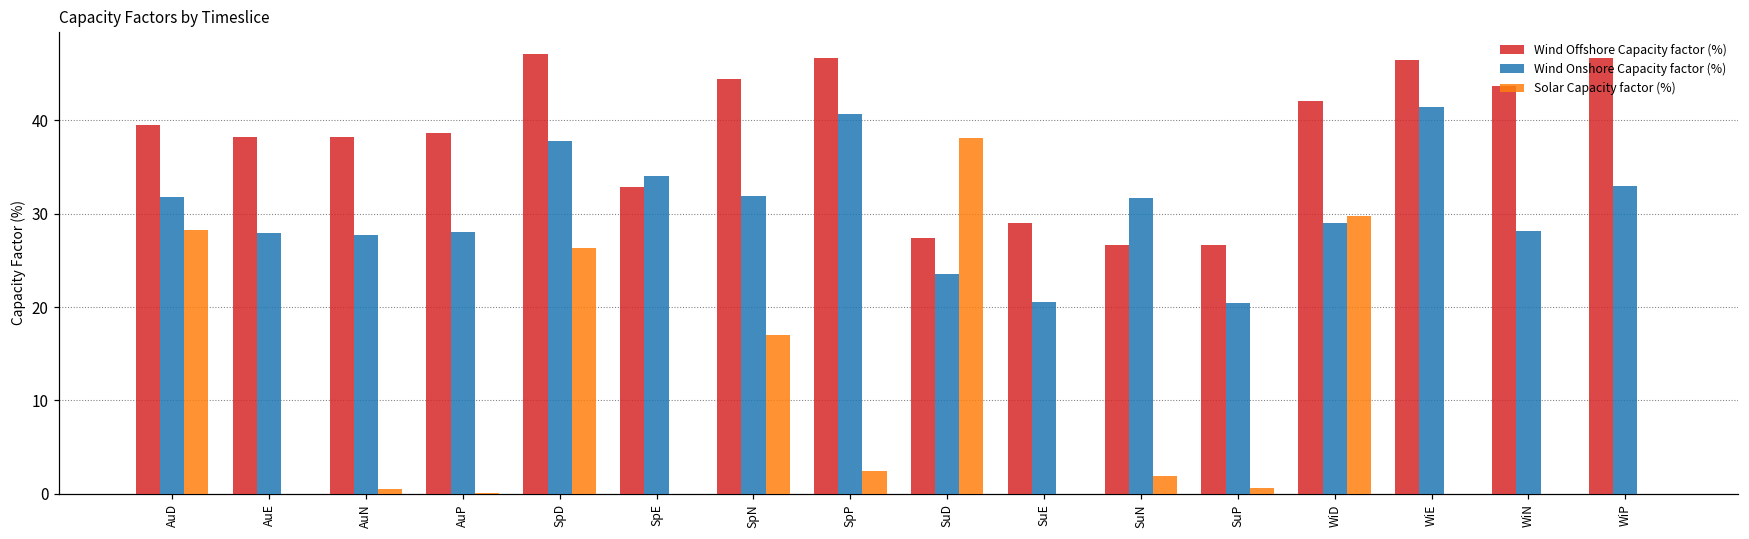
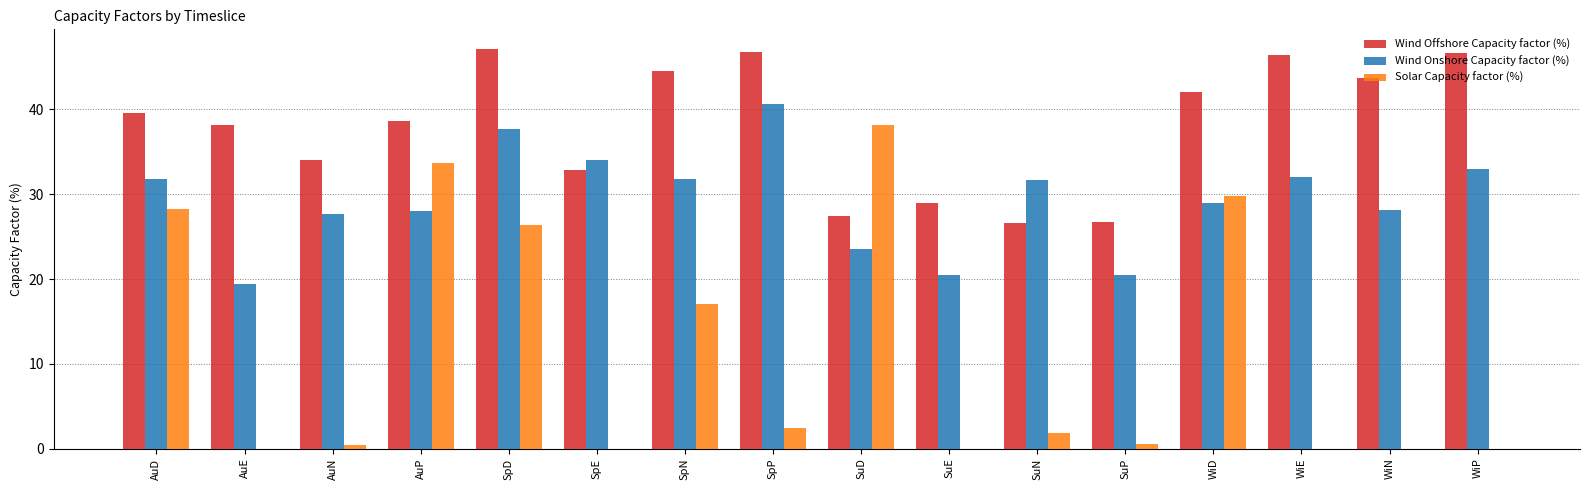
  {
    "Wind Offshore Capacity factor (%)": {
      "AuD": 40,
      "AuE": 38,
-     "AuN": 38,
+     "AuN": 34,
      "AuP": 39,
      "SpD": 47,
      "SpE": 33,
      "SpN": 44,
      "SpP": 47,
      "SuD": 27,
      "SuE": 29,
      "SuN": 27,
      "SuP": 27,
      "WiD": 42,
      "WiE": 46,
      "WiN": 44,
      "WiP": 47
    },
    "Wind Onshore Capacity factor (%)": {
      "AuD": 32,
-     "AuE": 28,
+     "AuE": 19,
      "AuN": 28,
      "AuP": 28,
      "SpD": 38,
      "SpE": 34,
      "SpN": 32,
      "SpP": 41,
      "SuD": 24,
      "SuE": 21,
      "SuN": 32,
      "SuP": 20,
      "WiD": 29,
-     "WiE": 41,
+     "WiE": 32,
      "WiN": 28,
      "WiP": 33
    },
    "Solar Capacity factor (%)": {
      "AuD": 28,
      "AuE": 0,
      "AuN": 0,
-     "AuP": 0,
+     "AuP": 34,
      "SpD": 26,
      "SpE": 0,
      "SpN": 17,
      "SpP": 2,
      "SuD": 38,
      "SuE": 0,
      "SuN": 2,
      "SuP": 1,
      "WiD": 30,
      "WiE": 0,
      "WiN": 0,
      "WiP": 0
    }
  }
